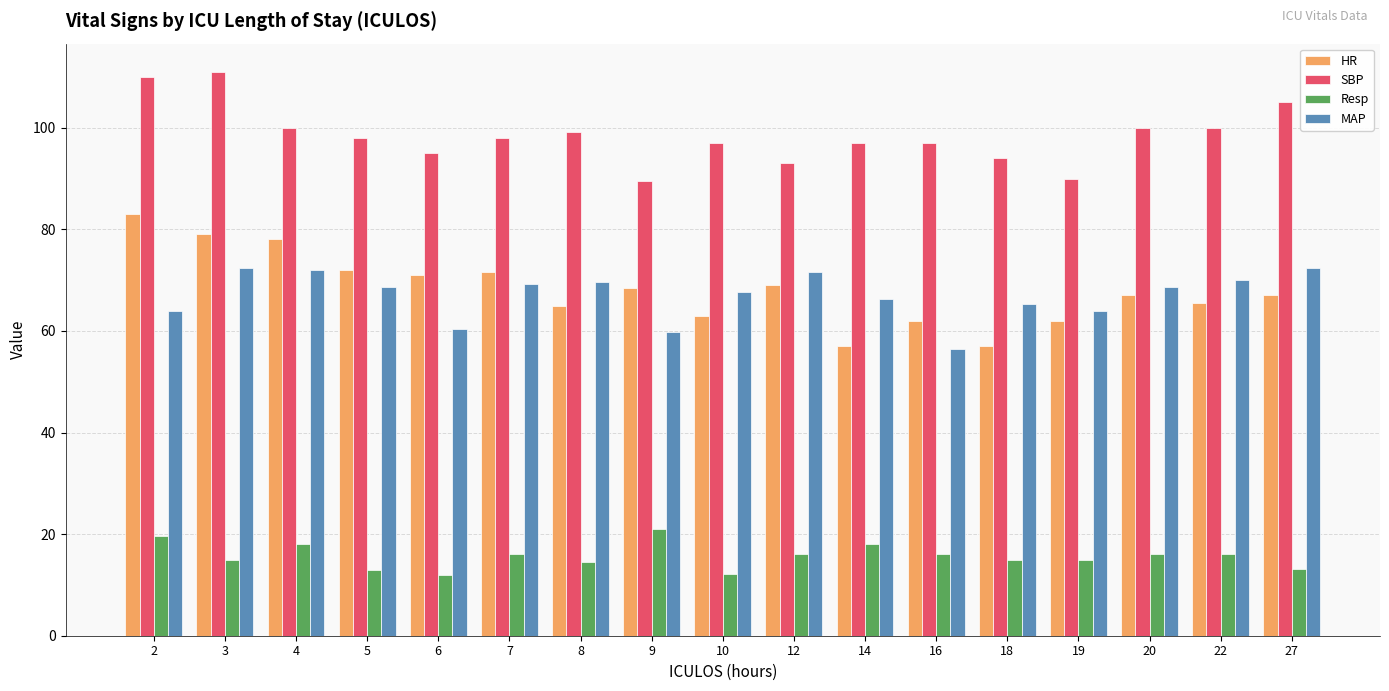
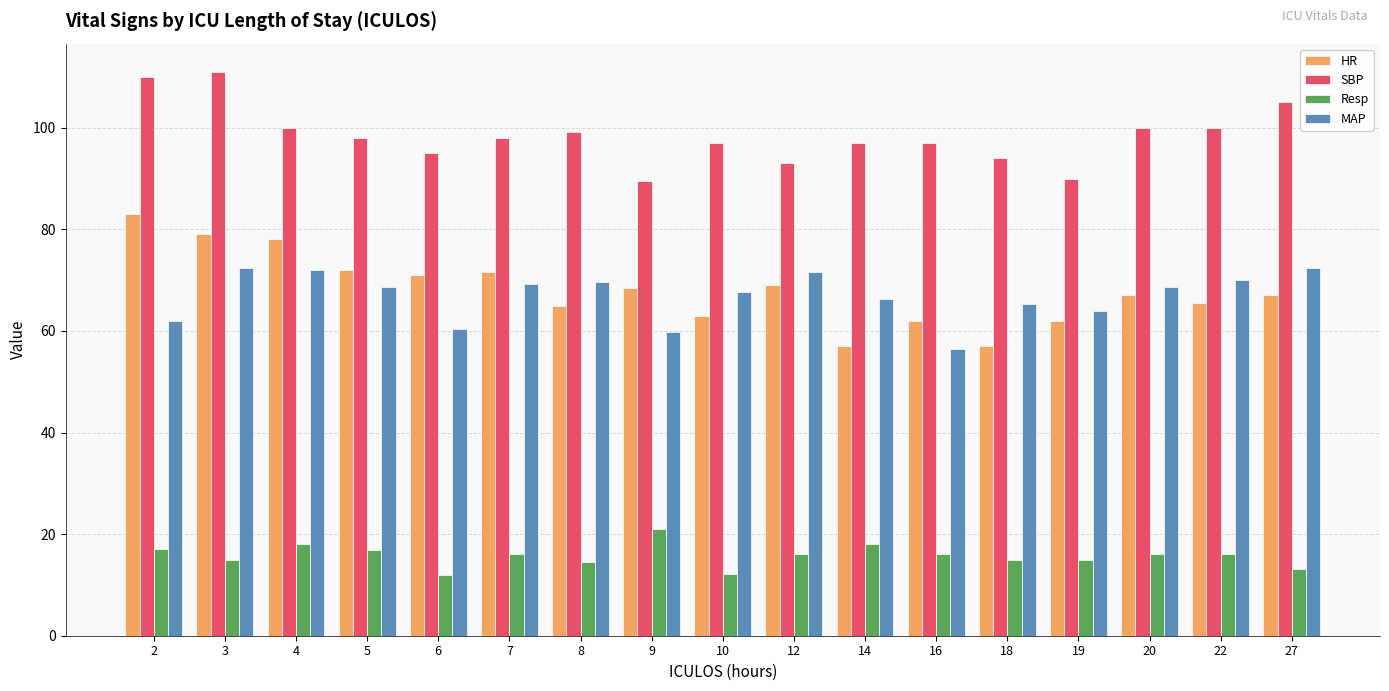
  {
    "HR": {
      "2": 83,
      "3": 79,
      "4": 78,
      "5": 72,
      "6": 71,
      "7": 72,
      "8": 65,
      "9": 69,
      "10": 63,
      "12": 69,
      "14": 57,
      "16": 62,
      "18": 57,
      "19": 62,
      "20": 67,
      "22": 65,
      "27": 67
    },
    "SBP": {
      "2": 110,
      "3": 111,
      "4": 100,
      "5": 98,
      "6": 95,
      "7": 98,
      "8": 99,
      "9": 90,
      "10": 97,
      "12": 93,
      "14": 97,
      "16": 97,
      "18": 94,
      "19": 90,
      "20": 100,
      "22": 100,
      "27": 105
    },
    "Resp": {
-     "2": 20,
+     "2": 17,
      "3": 15,
      "4": 18,
-     "5": 13,
+     "5": 17,
      "6": 12,
      "7": 16,
      "8": 15,
      "9": 21,
      "10": 12,
      "12": 16,
      "14": 18,
      "16": 16,
      "18": 15,
      "19": 15,
      "20": 16,
      "22": 16,
      "27": 13
    },
    "MAP": {
-     "2": 64,
+     "2": 62,
      "3": 72,
      "4": 72,
      "5": 69,
      "6": 60,
      "7": 69,
      "8": 70,
      "9": 60,
      "10": 68,
      "12": 72,
      "14": 66,
      "16": 56,
      "18": 65,
      "19": 64,
      "20": 69,
      "22": 70,
      "27": 72
    }
  }
